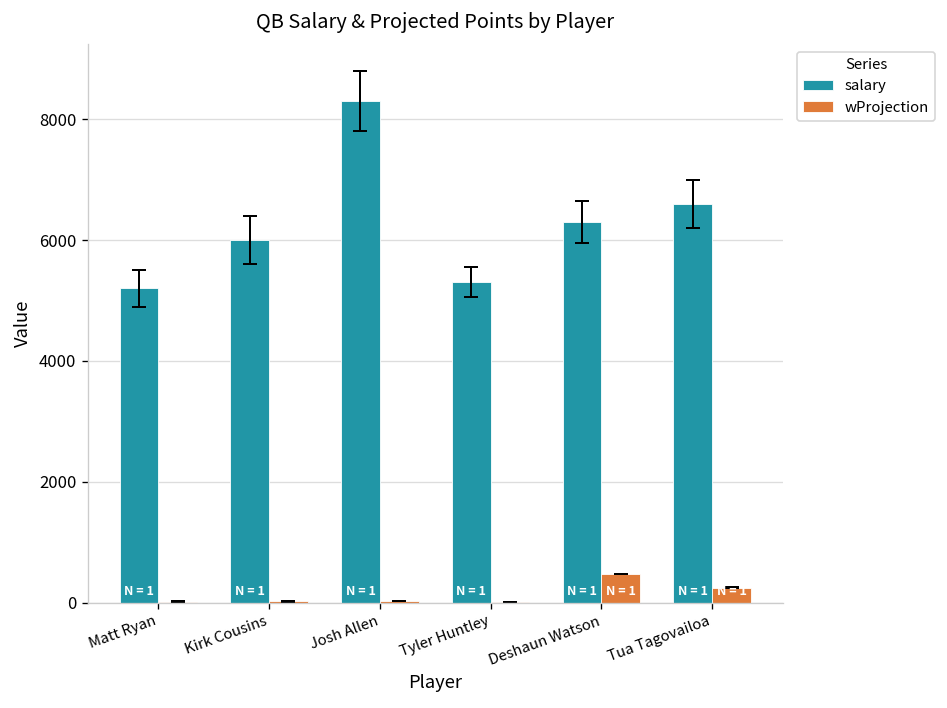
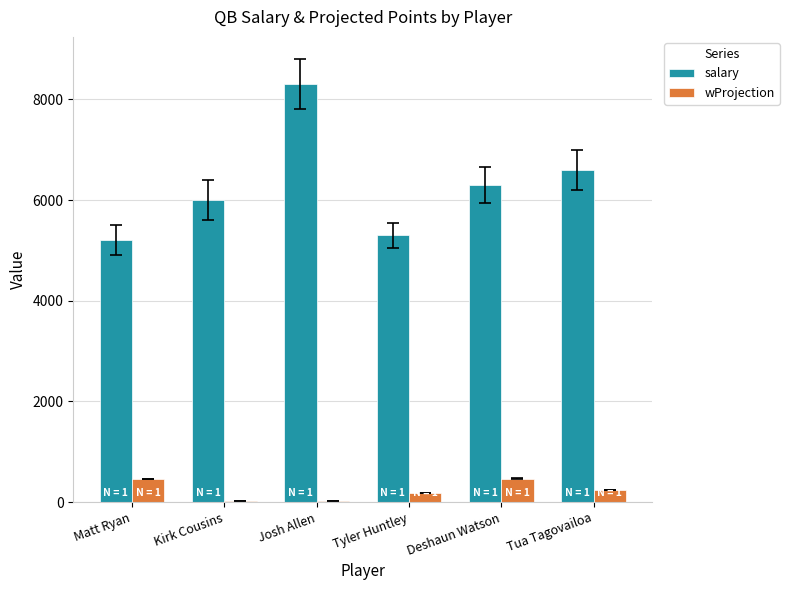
  {
    "wProjection": {
-     "Matt Ryan": 0,
-     "Tyler Huntley": 0
+     "Matt Ryan": 500,
+     "Tyler Huntley": 200
    }
  }
